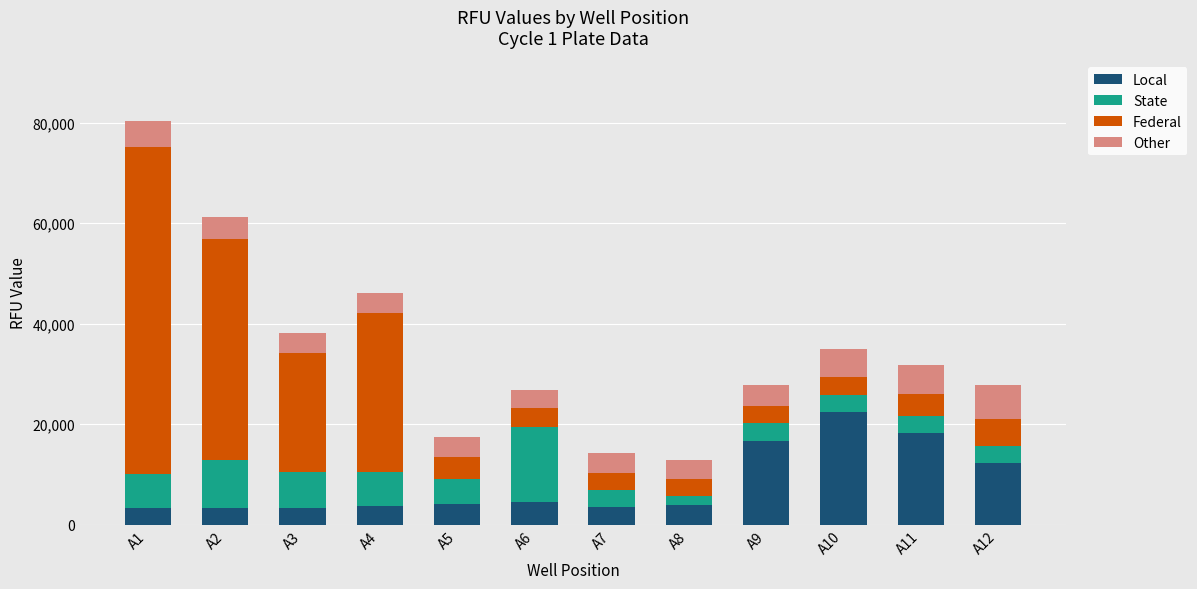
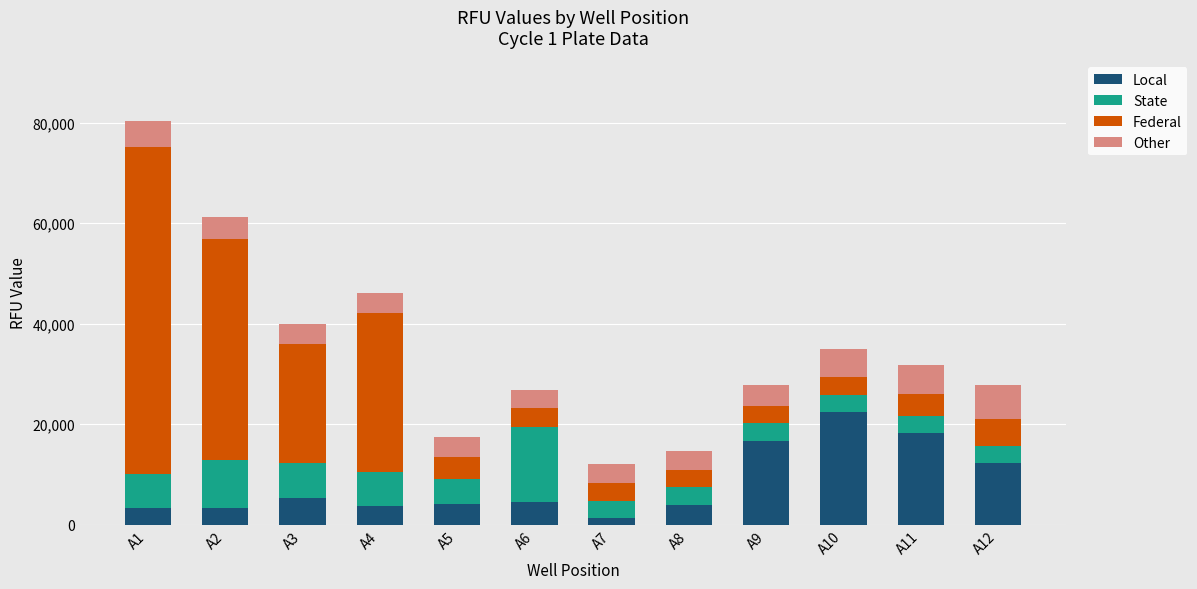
  {
    "Local": {
      "A1": "3,000",
      "A2": "3,000",
-     "A3": "3,000",
+     "A3": "5,000",
      "A4": "4,000",
      "A5": "4,000",
      "A6": "4,000",
-     "A7": "3,000",
+     "A7": "1,000",
      "A8": "4,000",
      "A9": "17,000",
      "A10": "22,000",
      "A11": "18,000",
      "A12": "12,000"
    },
    "State": {
      "A1": "7,000",
      "A2": "9,000",
      "A3": "7,000",
      "A4": "7,000",
      "A5": "5,000",
      "A6": "15,000",
      "A7": "3,000",
-     "A8": "2,000",
+     "A8": "3,000",
      "A9": "3,000",
      "A10": "3,000",
      "A11": "3,000",
      "A12": "3,000"
    },
    "Federal": {
      "A1": "65,000",
      "A2": "44,000",
      "A3": "24,000",
      "A4": "32,000",
      "A5": "5,000",
      "A6": "4,000",
      "A7": "3,000",
      "A8": "3,000",
      "A9": "3,000",
      "A10": "4,000",
      "A11": "4,000",
      "A12": "5,000"
    },
    "Other": {
      "A1": "5,000",
      "A2": "4,000",
      "A3": "4,000",
      "A4": "4,000",
      "A5": "4,000",
      "A6": "4,000",
      "A7": "4,000",
      "A8": "4,000",
      "A9": "4,000",
      "A10": "5,000",
      "A11": "6,000",
      "A12": "7,000"
    }
  }
